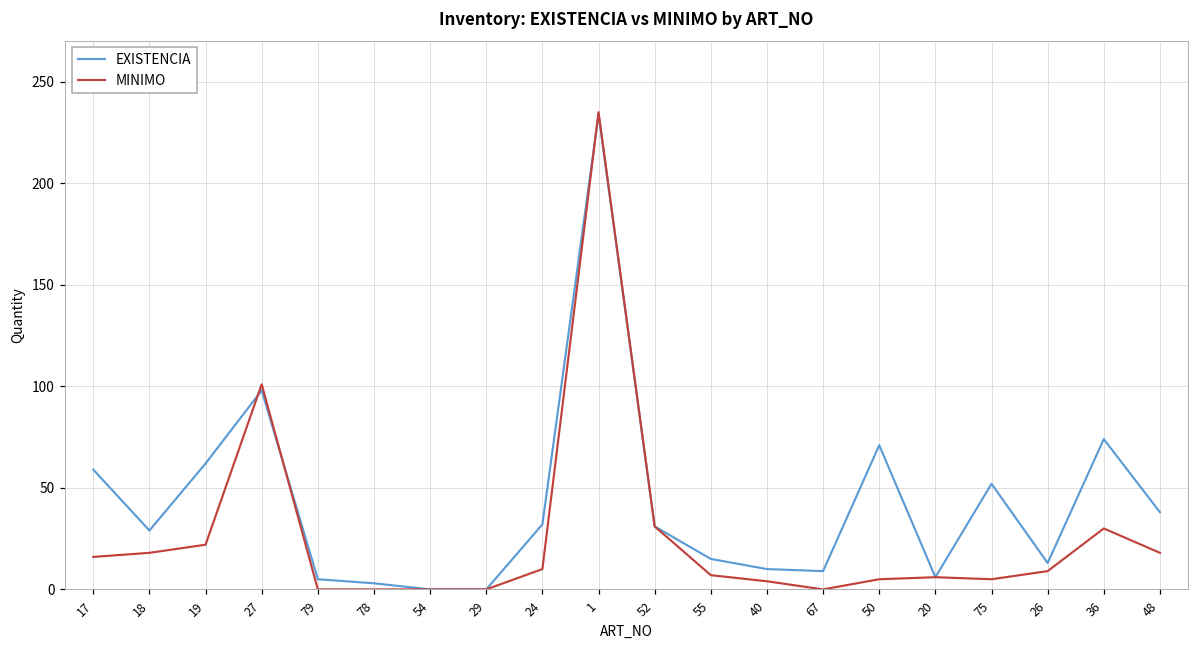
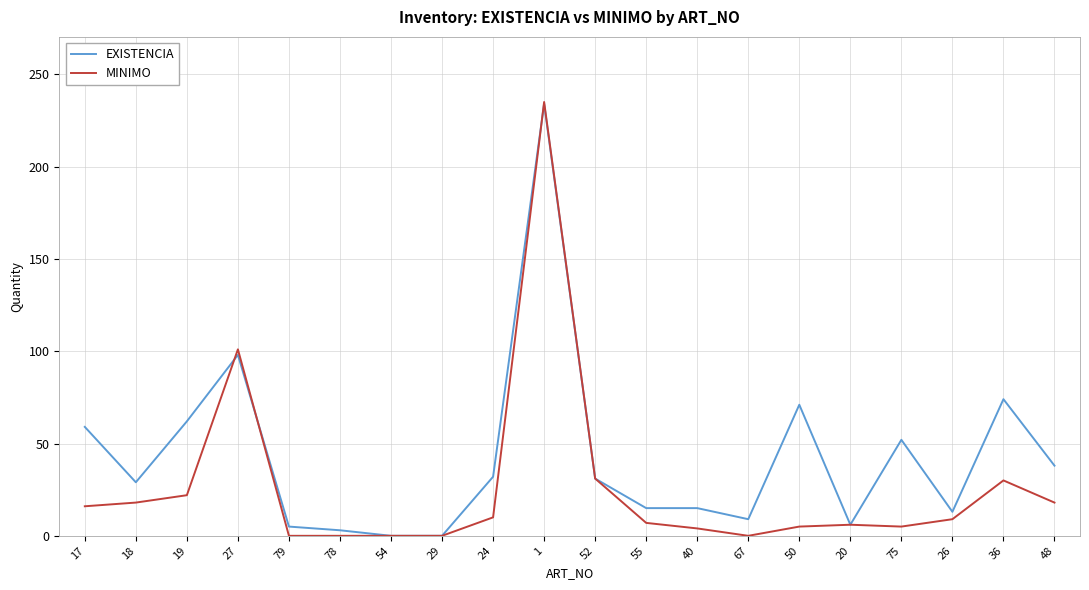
  {
    "EXISTENCIA": {
      "17": 59,
      "18": 29,
      "19": 62,
      "27": 98,
      "79": 5,
      "78": 3,
      "24": 32,
      "55": 15,
-     "40": 10,
+     "40": 15,
      "67": 9,
      "50": 71,
      "75": 52,
      "26": 13,
      "36": 74,
      "48": 38
    },
    "MINIMO": {
      "17": 16,
      "18": 18,
      "19": 22,
      "27": 101,
      "79": 0,
      "78": 0,
      "24": 10,
      "55": 7,
      "40": 4,
      "67": 0,
      "50": 5,
      "75": 5,
      "26": 9,
      "36": 30,
      "48": 18
    }
  }
